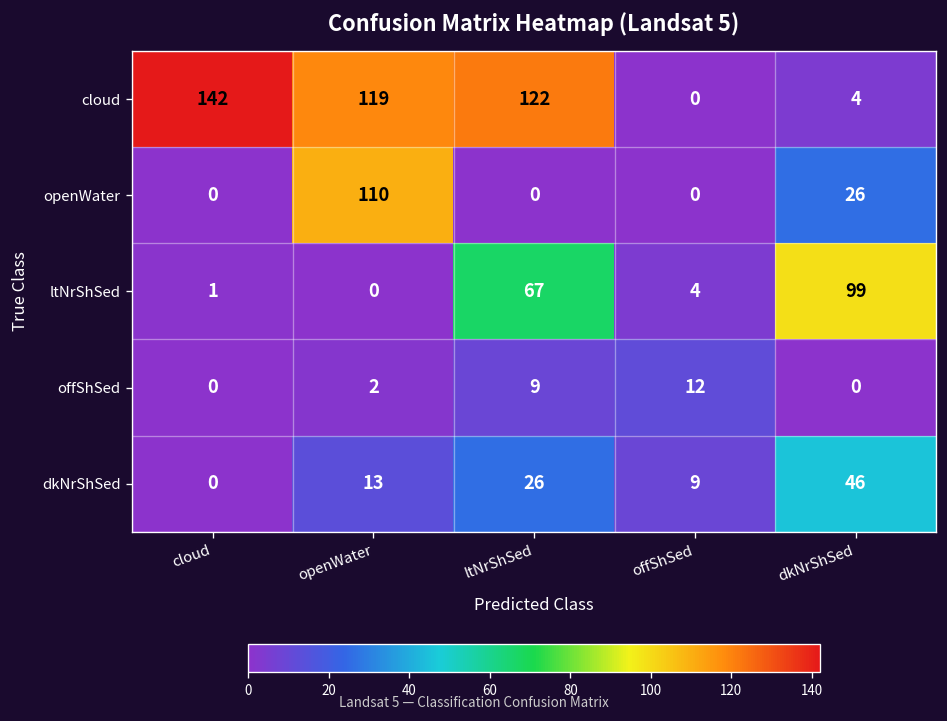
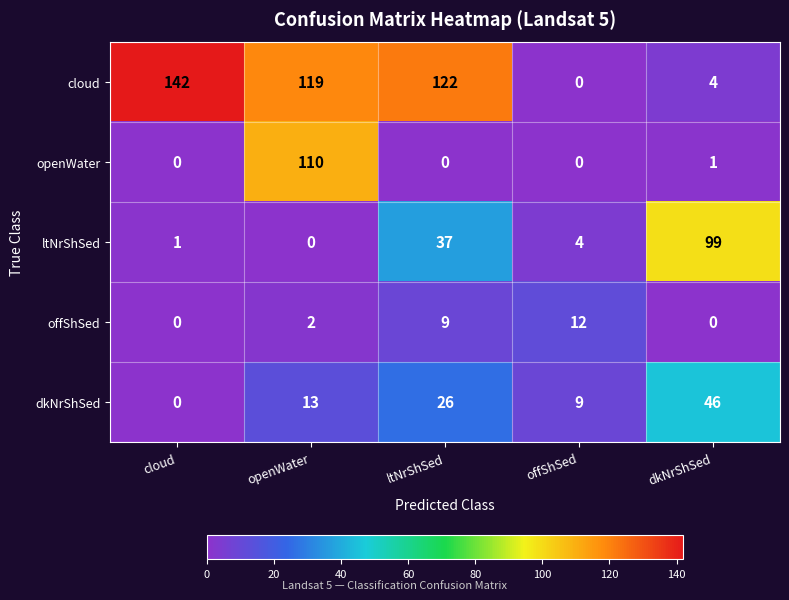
  {
    "cloud": {
      "cloud": 142,
      "openWater": 119,
      "ltNrShSed": 122,
      "offShSed": 0,
      "dkNrShSed": 4
    },
    "openWater": {
      "cloud": 0,
      "openWater": 110,
      "ltNrShSed": 0,
      "offShSed": 0,
-     "dkNrShSed": 26
+     "dkNrShSed": 1
    },
    "ltNrShSed": {
      "cloud": 1,
      "openWater": 0,
-     "ltNrShSed": 67,
+     "ltNrShSed": 37,
      "offShSed": 4,
      "dkNrShSed": 99
    },
    "offShSed": {
      "cloud": 0,
      "openWater": 2,
      "ltNrShSed": 9,
      "offShSed": 12,
      "dkNrShSed": 0
    },
    "dkNrShSed": {
      "cloud": 0,
      "openWater": 13,
      "ltNrShSed": 26,
      "offShSed": 9,
      "dkNrShSed": 46
    }
  }
